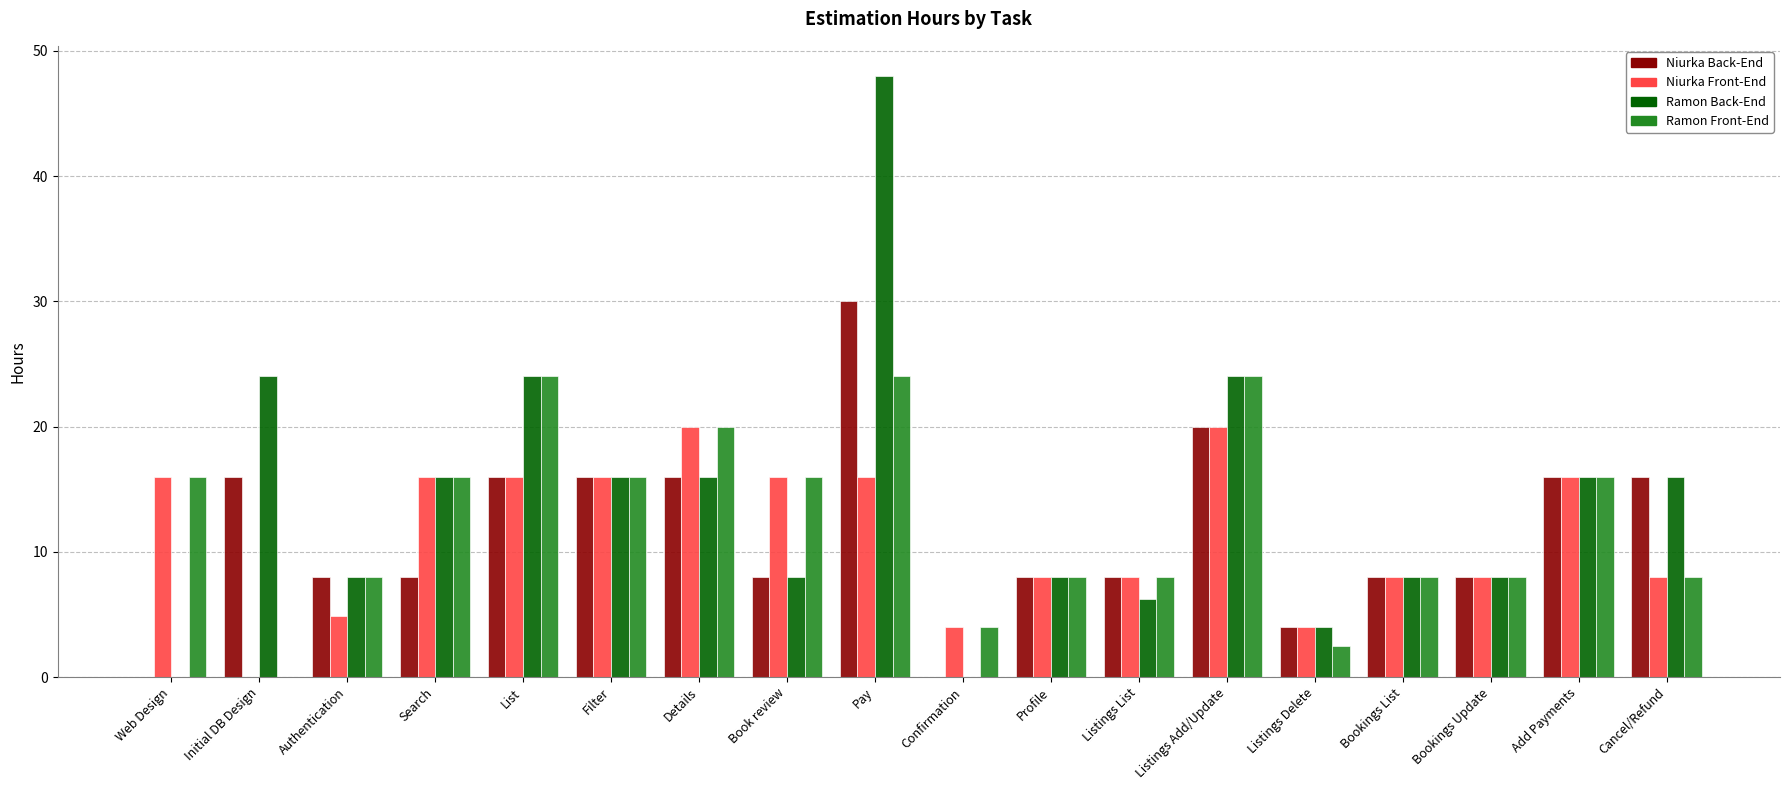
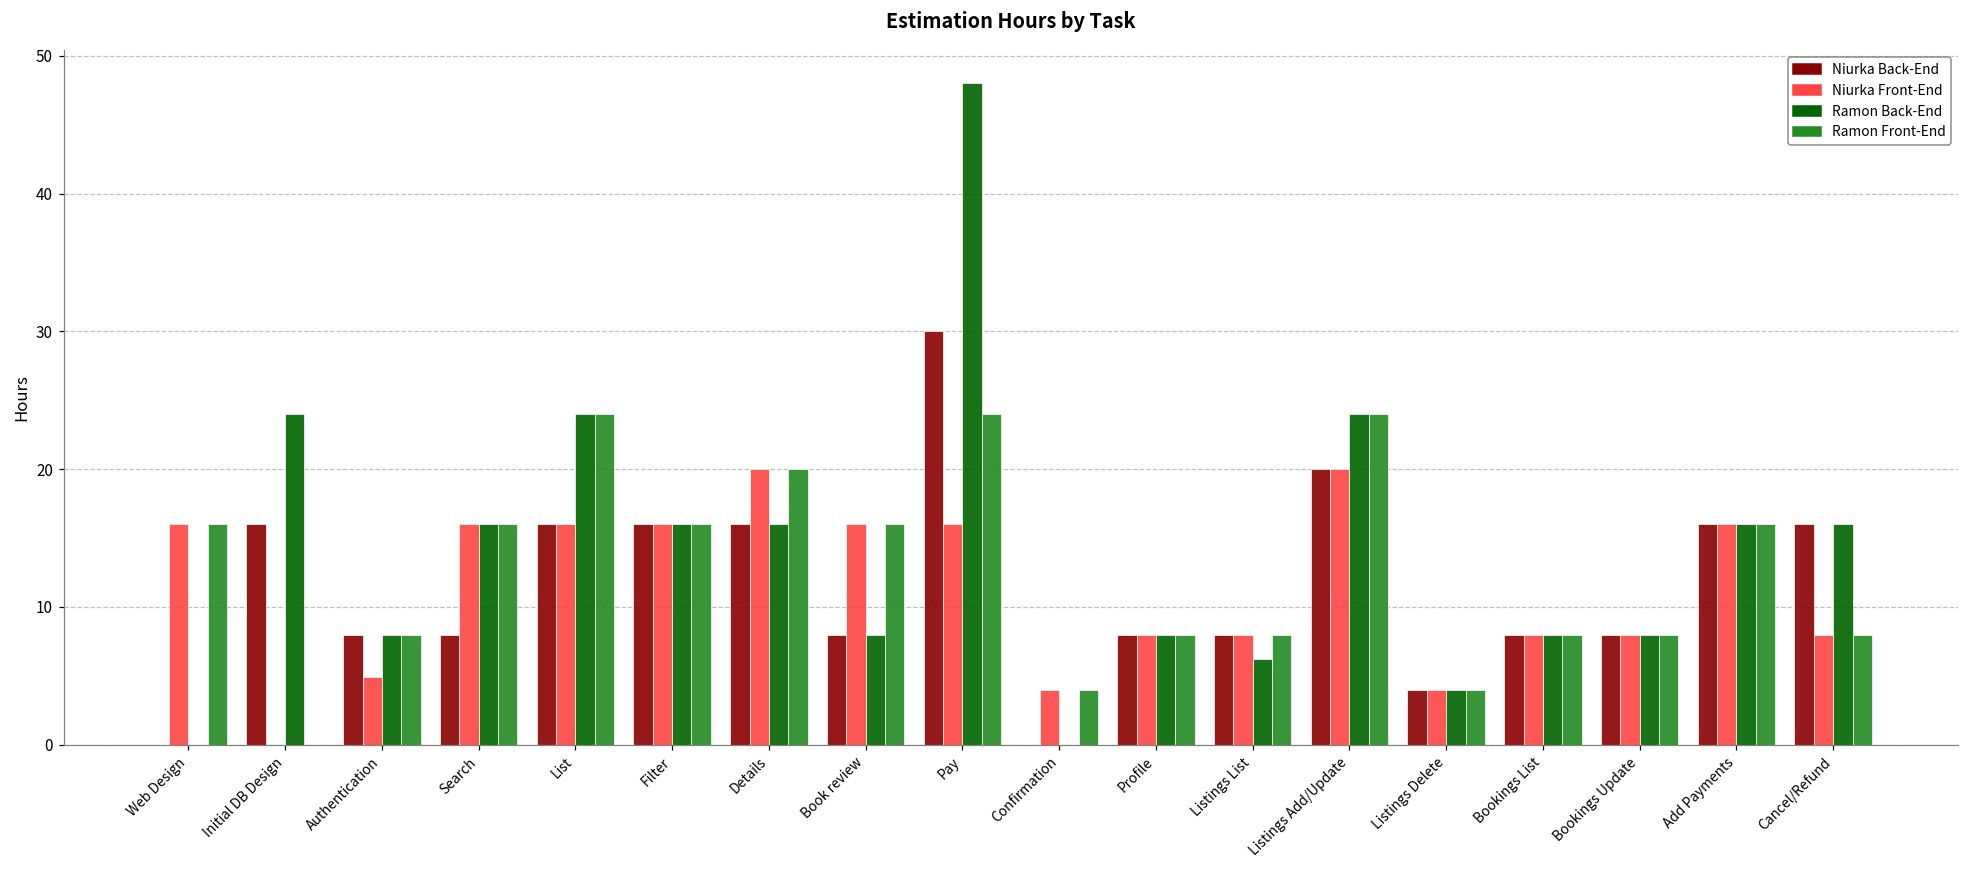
  {
    "Niurka Back-End": {
      "Web Design": 0.0,
      "Initial DB Design": 16.0,
      "Authentication": 8.0,
      "Search": 8.0,
      "List": 16.0,
      "Filter": 16.0,
      "Details": 16.0,
      "Book review": 8.0,
      "Pay": 30.0,
      "Confirmation": 0.0,
      "Profile": 8.0,
      "Listings List": 8.0,
      "Listings Add/Update": 20.0,
      "Listings Delete": 4.0,
      "Bookings List": 8.0,
      "Bookings Update": 8.0,
      "Add Payments": 16.0,
      "Cancel/Refund": 16.0
    },
    "Niurka Front-End": {
      "Web Design": 16.0,
      "Initial DB Design": 0.0,
      "Authentication": 4.9,
      "Search": 16.0,
      "List": 16.0,
      "Filter": 16.0,
      "Details": 20.0,
      "Book review": 16.0,
      "Pay": 16.0,
      "Confirmation": 4.0,
      "Profile": 8.0,
      "Listings List": 8.0,
      "Listings Add/Update": 20.0,
      "Listings Delete": 4.0,
      "Bookings List": 8.0,
      "Bookings Update": 8.0,
      "Add Payments": 16.0,
      "Cancel/Refund": 8.0
    },
    "Ramon Back-End": {
      "Web Design": 0.0,
      "Initial DB Design": 24.0,
      "Authentication": 8.0,
      "Search": 16.0,
      "List": 24.0,
      "Filter": 16.0,
      "Details": 16.0,
      "Book review": 8.0,
      "Pay": 48.0,
      "Confirmation": 0.0,
      "Profile": 8.0,
      "Listings List": 6.2,
      "Listings Add/Update": 24.0,
      "Listings Delete": 4.0,
      "Bookings List": 8.0,
      "Bookings Update": 8.0,
      "Add Payments": 16.0,
      "Cancel/Refund": 16.0
    },
    "Ramon Front-End": {
      "Web Design": 16.0,
      "Initial DB Design": 0.0,
      "Authentication": 8.0,
      "Search": 16.0,
      "List": 24.0,
      "Filter": 16.0,
      "Details": 20.0,
      "Book review": 16.0,
      "Pay": 24.0,
      "Confirmation": 4.0,
      "Profile": 8.0,
      "Listings List": 8.0,
      "Listings Add/Update": 24.0,
-     "Listings Delete": 2.5,
+     "Listings Delete": 4.0,
      "Bookings List": 8.0,
      "Bookings Update": 8.0,
      "Add Payments": 16.0,
      "Cancel/Refund": 8.0
    }
  }
